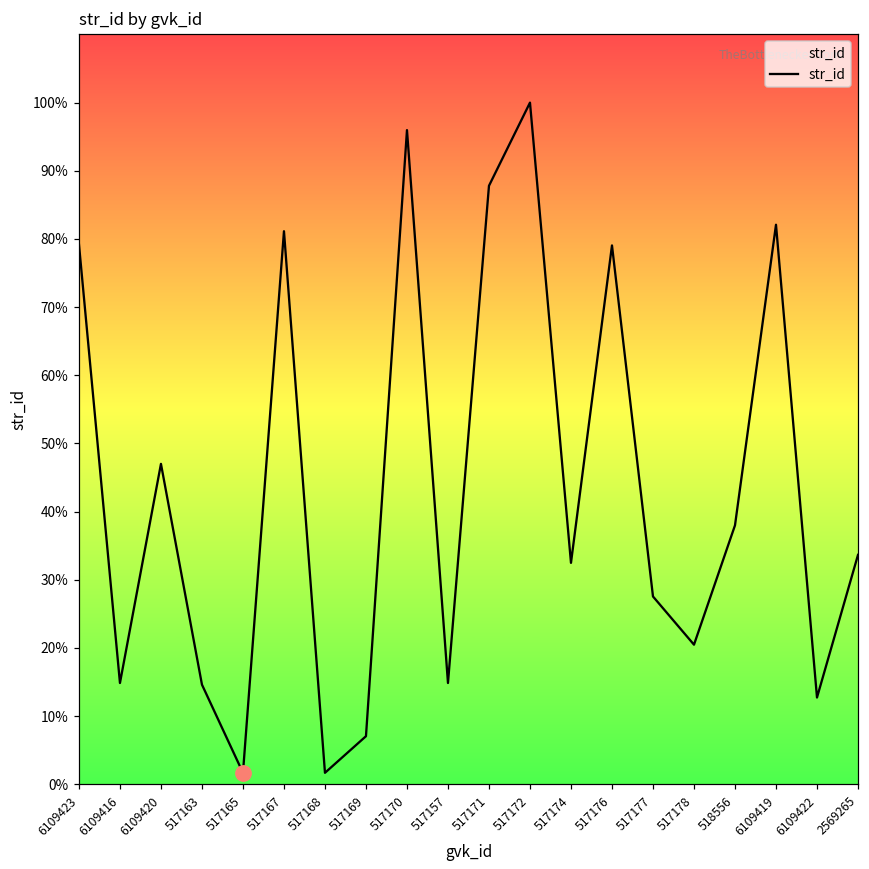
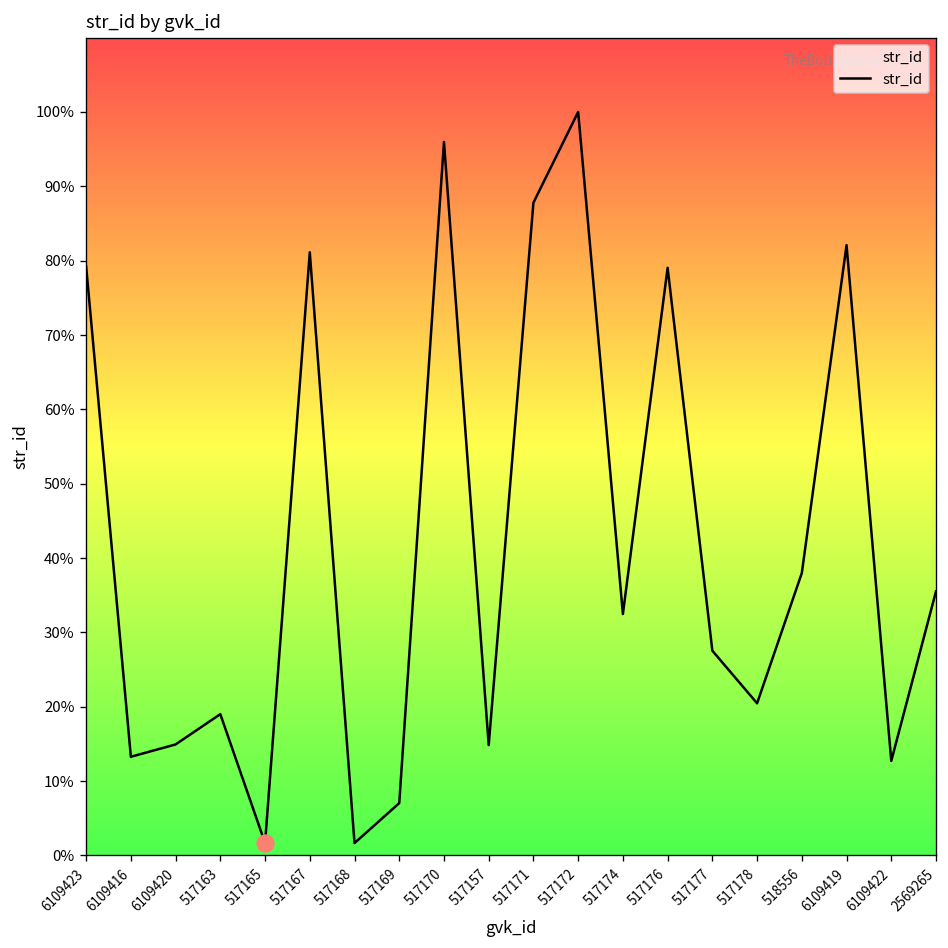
  {
    "str_id": {
      "6109423": "79%",
-     "6109416": "15%",
-     "6109420": "47%",
-     "517163": "15%",
+     "6109416": "13%",
+     "6109420": "15%",
+     "517163": "19%",
      "517167": "81%",
      "517168": "2%",
      "517169": "7%",
      "517170": "96%",
      "517157": "15%",
      "517171": "88%",
      "517172": "100%",
      "517174": "32%",
      "517176": "79%",
      "517177": "28%",
      "517178": "20%",
      "518556": "38%",
      "6109419": "82%",
      "6109422": "13%",
-     "2569265": "34%"
+     "2569265": "36%"
    }
  }
